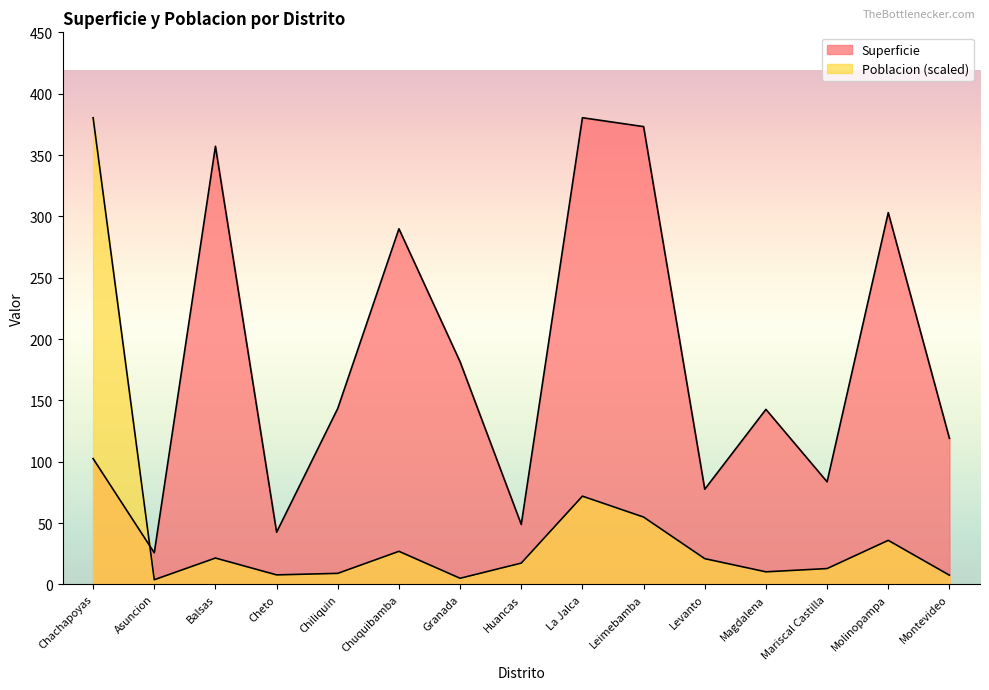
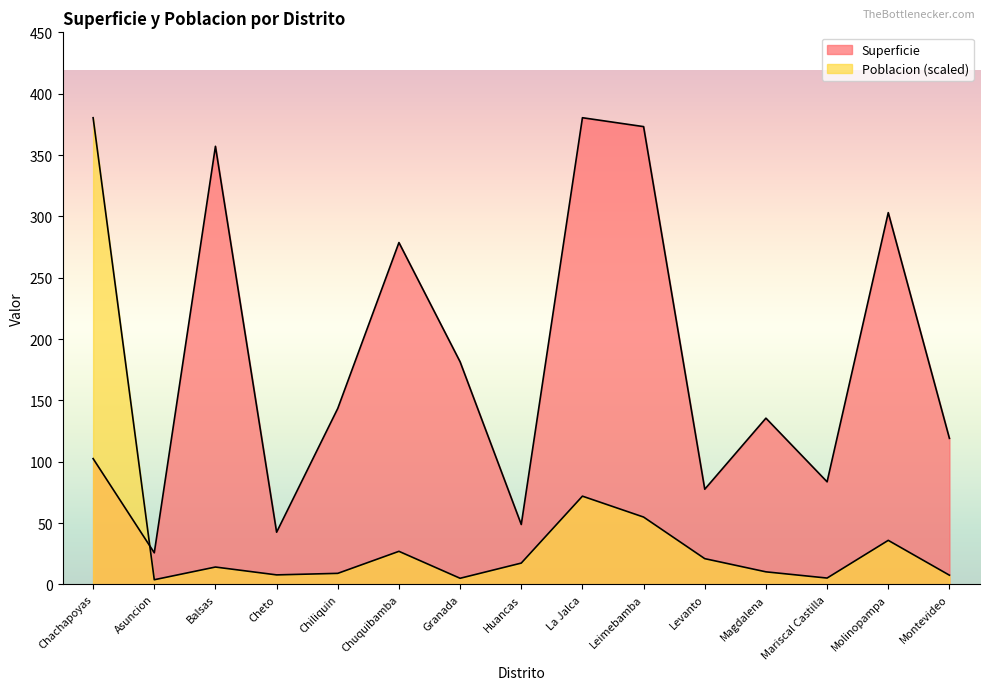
  {
    "Superficie": {
      "Chachapoyas": 103,
      "Asuncion": 26,
      "Balsas": 357,
      "Cheto": 43,
      "Chiliquin": 143,
-     "Chuquibamba": 290,
+     "Chuquibamba": 279,
      "Granada": 181,
      "Huancas": 49,
      "La Jalca": 380,
      "Leimebamba": 373,
      "Levanto": 78,
-     "Magdalena": 143,
+     "Magdalena": 135,
      "Mariscal Castilla": 84,
      "Molinopampa": 303,
      "Montevideo": 119
    },
    "Poblacion (scaled)": {
      "Chachapoyas": 380,
      "Asuncion": 4,
-     "Balsas": 21,
+     "Balsas": 14,
      "Cheto": 8,
      "Chiliquin": 9,
      "Chuquibamba": 27,
      "Granada": 5,
      "Huancas": 17,
      "La Jalca": 72,
      "Leimebamba": 55,
      "Levanto": 21,
      "Magdalena": 10,
-     "Mariscal Castilla": 13,
+     "Mariscal Castilla": 5,
      "Molinopampa": 36,
      "Montevideo": 7
    }
  }
